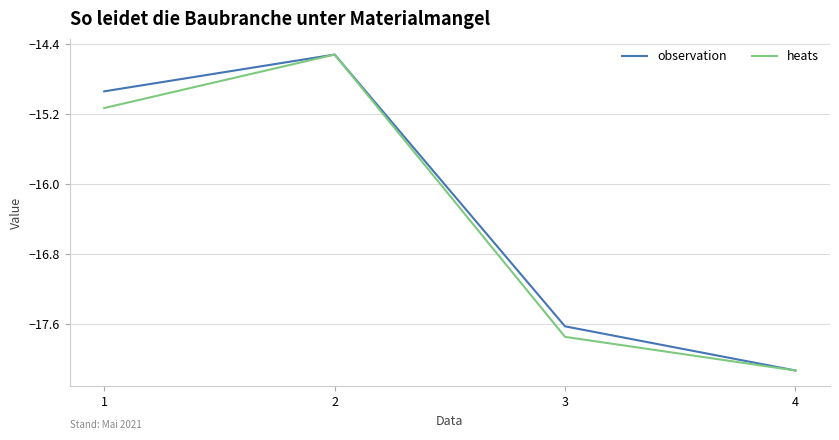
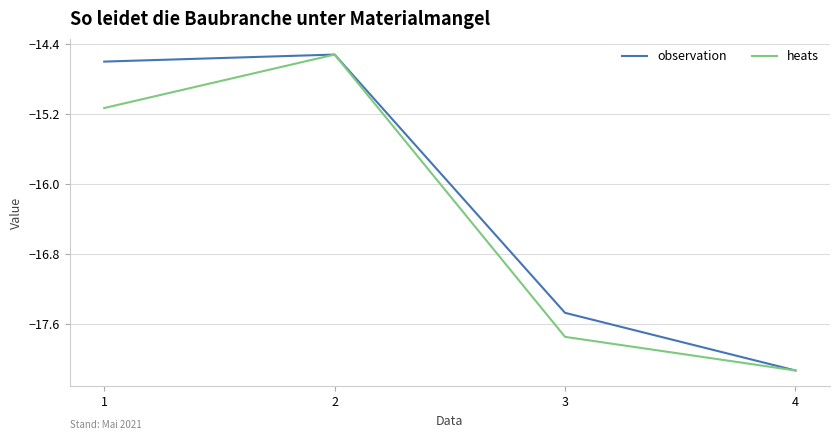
  {
    "observation": {
-     "1": -14.9,
-     "3": -17.6
+     "1": -14.6,
+     "3": -17.5
    },
    "heats": {
      "1": -15.1,
      "3": -17.7
    }
  }
